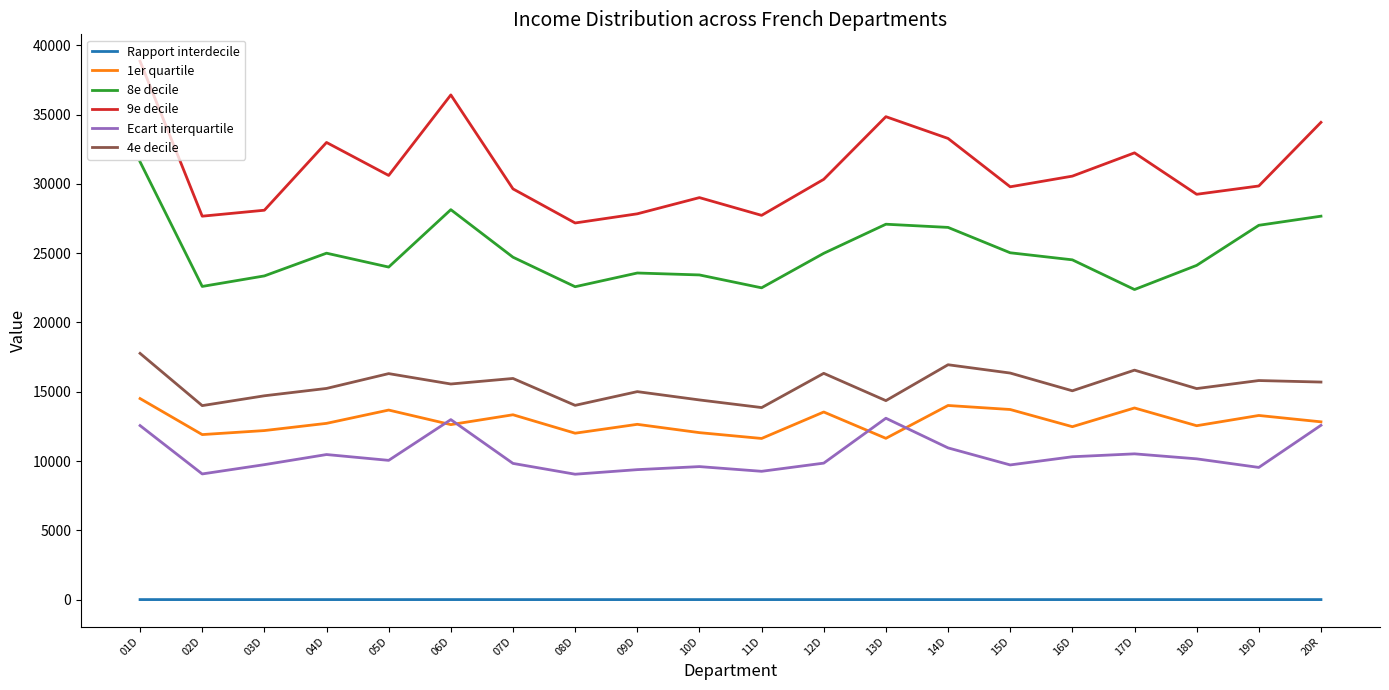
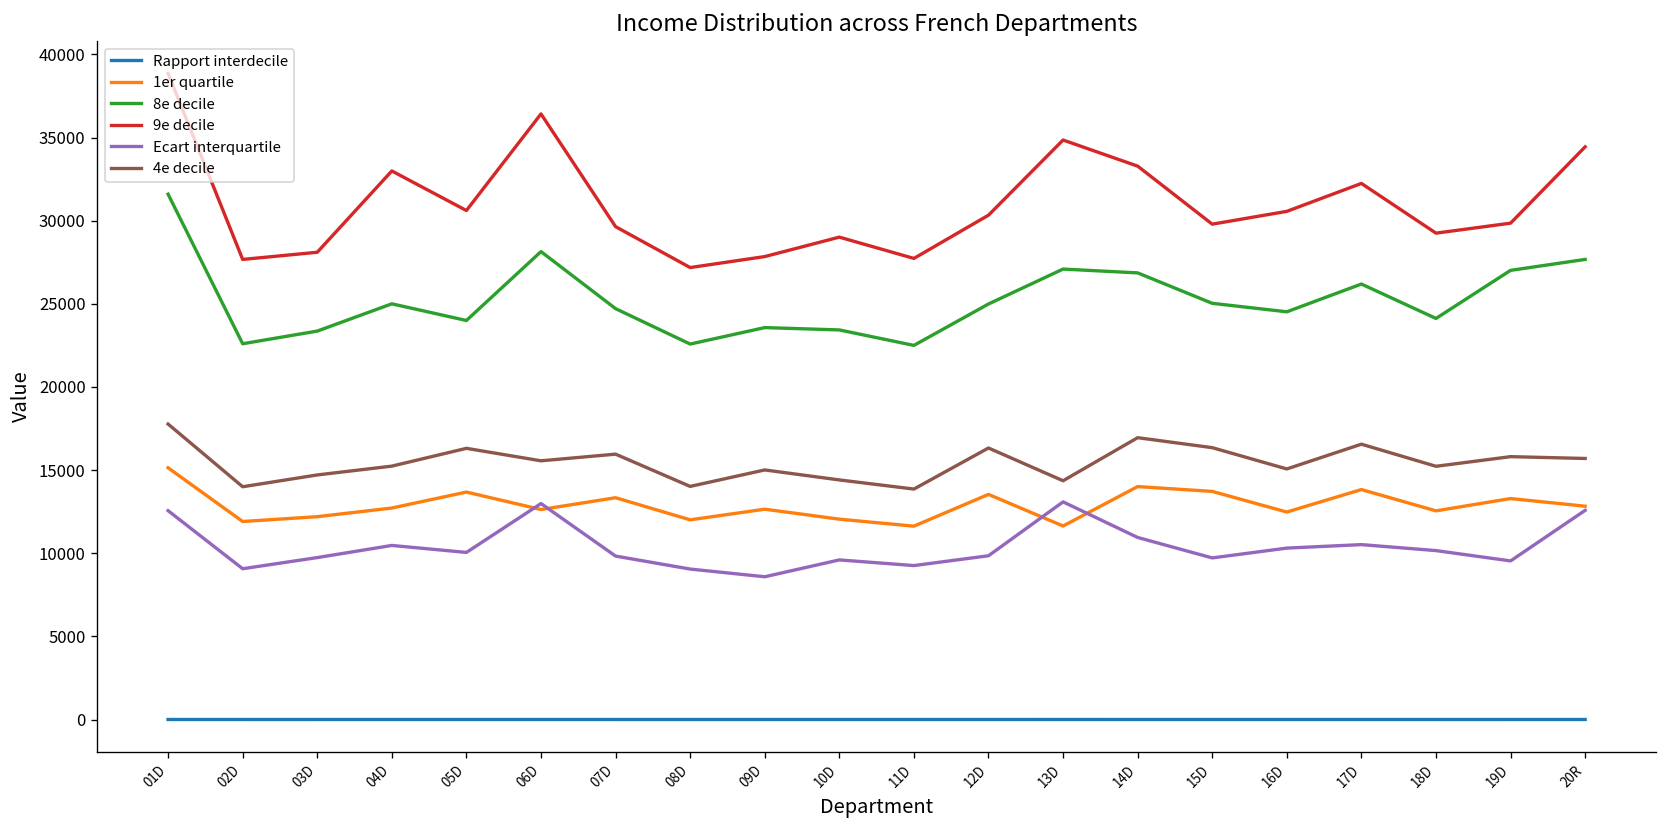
  {
    "Rapport interdecile": {
      "01D": 0,
      "02D": 0,
      "03D": 0,
      "04D": 0,
      "05D": 0,
      "06D": 0,
      "07D": 0,
      "08D": 0,
      "09D": 0,
      "10D": 0,
      "11D": 0,
      "12D": 0,
      "13D": 0,
      "14D": 0,
      "15D": 0,
      "16D": 0,
      "17D": 0,
      "18D": 0,
      "19D": 0,
      "20R": 0
    },
    "1er quartile": {
-     "01D": 14500,
+     "01D": 15100,
      "02D": 11900,
      "03D": 12200,
      "04D": 12700,
      "05D": 13700,
      "06D": 12600,
      "07D": 13300,
      "08D": 12000,
      "09D": 12700,
      "10D": 12100,
      "11D": 11600,
      "12D": 13500,
      "13D": 11600,
      "14D": 14000,
      "15D": 13700,
      "16D": 12500,
      "17D": 13800,
      "18D": 12600,
      "19D": 13300,
      "20R": 12800
    },
    "8e decile": {
      "01D": 31600,
      "02D": 22600,
      "03D": 23400,
      "04D": 25000,
      "05D": 24000,
      "06D": 28100,
      "07D": 24700,
      "08D": 22600,
      "09D": 23600,
      "10D": 23400,
      "11D": 22500,
      "12D": 25000,
      "13D": 27100,
      "14D": 26900,
      "15D": 25000,
      "16D": 24500,
-     "17D": 22400,
+     "17D": 26200,
      "18D": 24100,
      "19D": 27000,
      "20R": 27700
    },
    "9e decile": {
      "02D": 27700,
      "03D": 28100,
      "04D": 33000,
      "05D": 30600,
      "06D": 36400,
      "07D": 29600,
      "08D": 27200,
      "09D": 27800,
      "10D": 29000,
      "11D": 27700,
      "12D": 30300,
      "13D": 34900,
      "14D": 33300,
      "15D": 29800,
      "16D": 30600,
      "17D": 32200,
      "18D": 29300,
      "19D": 29900,
      "20R": 34400
    },
    "Ecart interquartile": {
      "01D": 12600,
      "02D": 9100,
      "03D": 9700,
      "04D": 10500,
      "05D": 10100,
      "06D": 13000,
      "07D": 9800,
      "08D": 9100,
-     "09D": 9400,
+     "09D": 8600,
      "10D": 9600,
      "11D": 9300,
      "12D": 9900,
      "13D": 13100,
      "14D": 11000,
      "15D": 9700,
      "16D": 10300,
      "17D": 10500,
      "18D": 10200,
      "19D": 9500,
      "20R": 12600
    },
    "4e decile": {
      "01D": 17800,
      "02D": 14000,
      "03D": 14700,
      "04D": 15200,
      "05D": 16300,
      "06D": 15600,
      "07D": 16000,
      "08D": 14000,
      "09D": 15000,
      "10D": 14400,
      "11D": 13900,
      "12D": 16300,
      "13D": 14400,
      "14D": 17000,
      "15D": 16400,
      "16D": 15100,
      "17D": 16600,
      "18D": 15200,
      "19D": 15800,
      "20R": 15700
    }
  }
